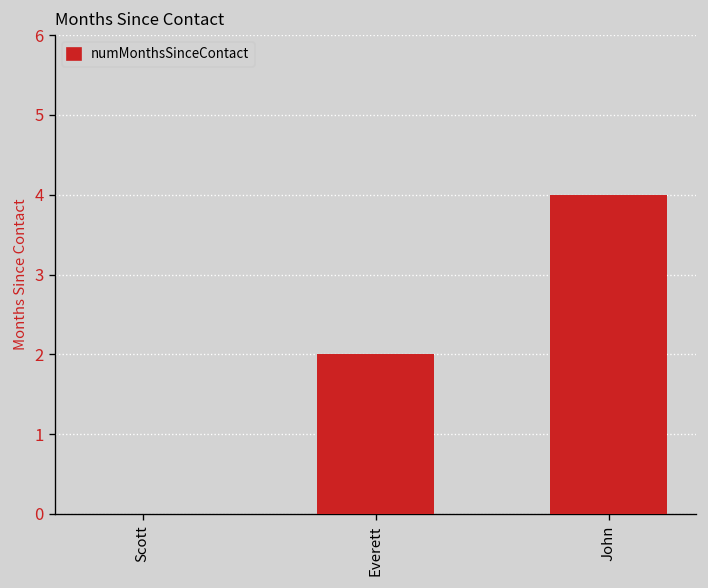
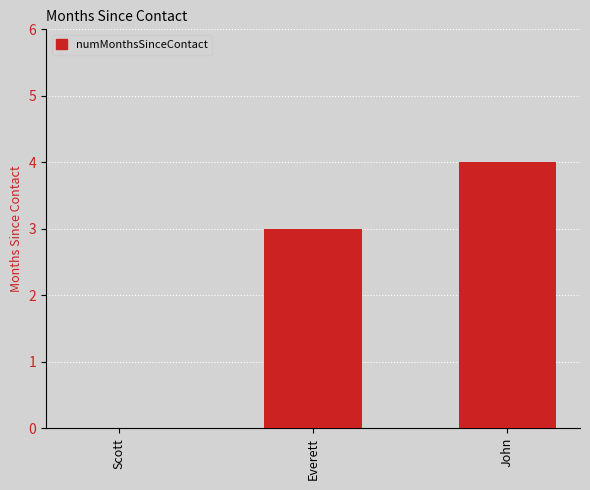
  {
    "Scott": 0,
-   "Everett": 2,
+   "Everett": 3,
    "John": 4
  }
